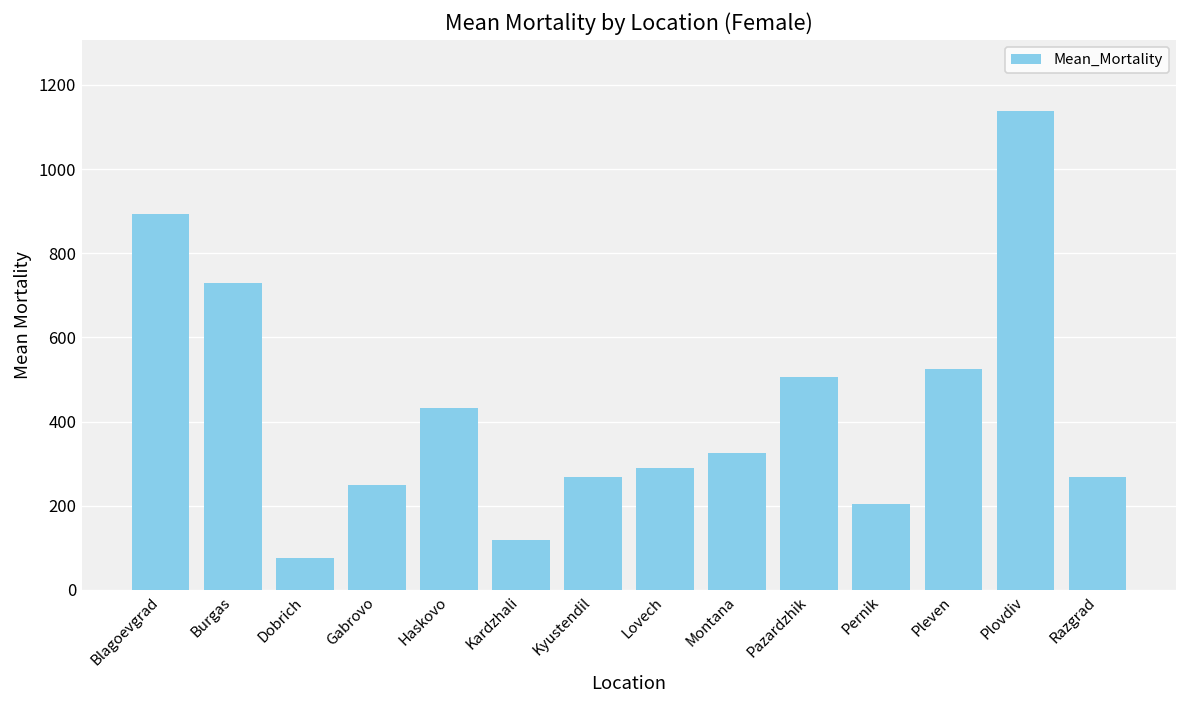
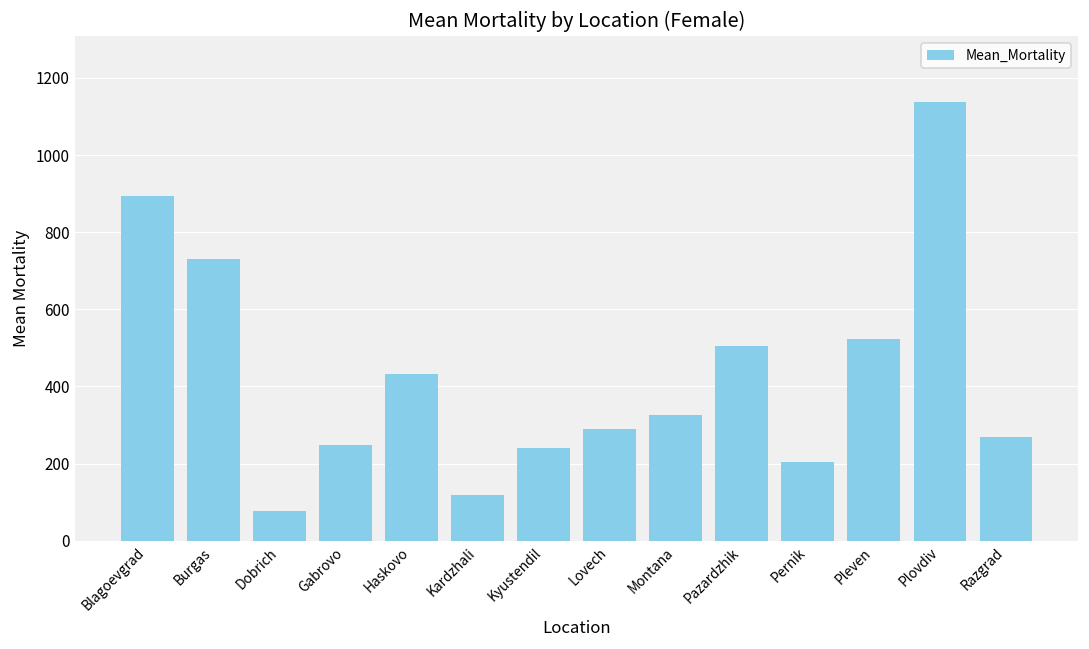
  {
    "Blagoevgrad": 890,
    "Burgas": 730,
    "Dobrich": 80,
    "Gabrovo": 250,
    "Haskovo": 430,
    "Kardzhali": 120,
-   "Kyustendil": 270,
+   "Kyustendil": 240,
    "Lovech": 290,
    "Montana": 330,
    "Pazardzhik": 510,
    "Pernik": 200,
    "Pleven": 520,
    "Plovdiv": 1140,
    "Razgrad": 270
  }
